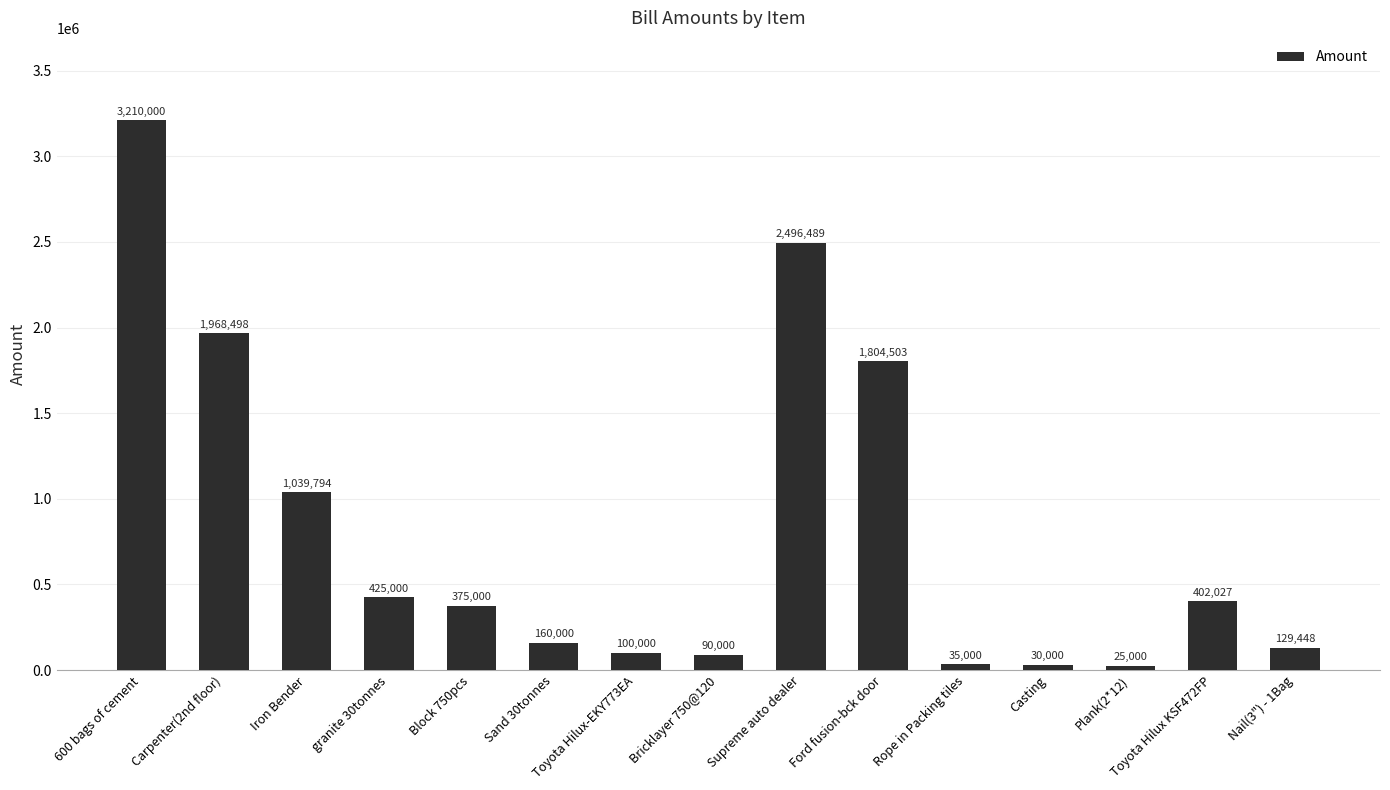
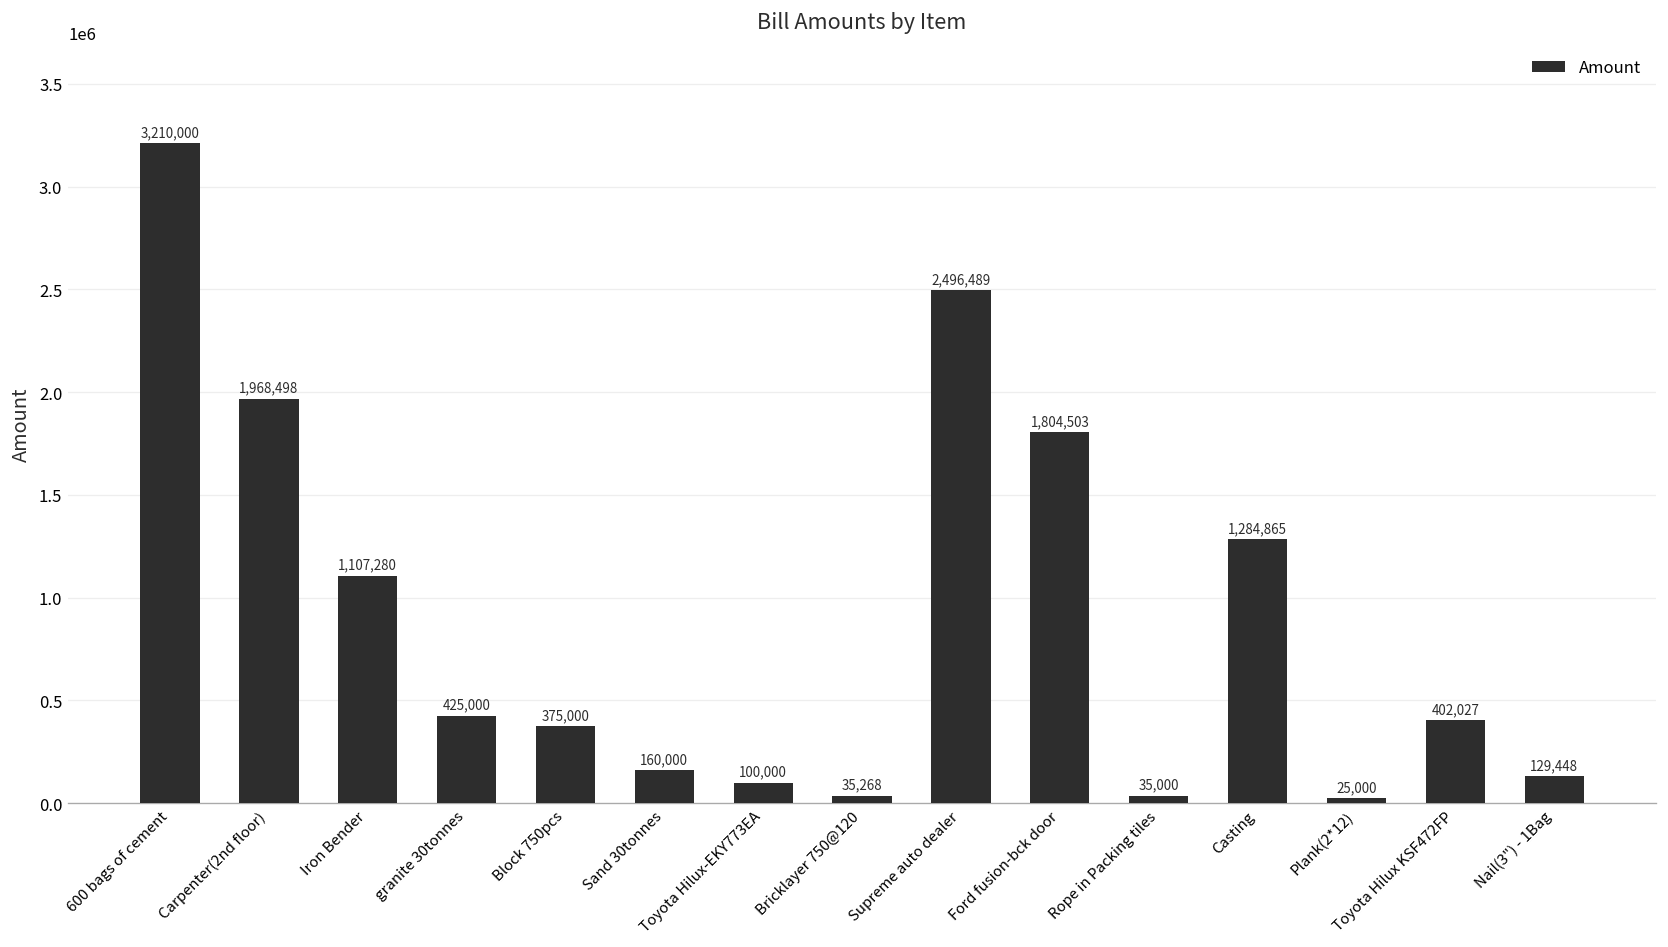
  {
    "600 bags of cement": "3,210,000",
    "Carpenter(2nd floor)": "1,968,498",
-   "Iron Bender": "1,039,794",
+   "Iron Bender": "1,107,280",
    "granite 30tonnes": "425,000",
    "Block 750pcs": "375,000",
    "Sand 30tonnes": "160,000",
    "Toyota Hilux-EKY773EA": "100,000",
-   "Bricklayer 750@120": "90,000",
+   "Bricklayer 750@120": "35,268",
    "Supreme auto dealer": "2,496,489",
    "Ford fusion-bck door": "1,804,503",
    "Rope in Packing tiles": "35,000",
-   "Casting": "30,000",
+   "Casting": "1,284,865",
    "Plank(2*12)": "25,000",
    "Toyota Hilux KSF472FP": "402,027",
    "Nail(3\") - 1Bag": "129,448"
  }
